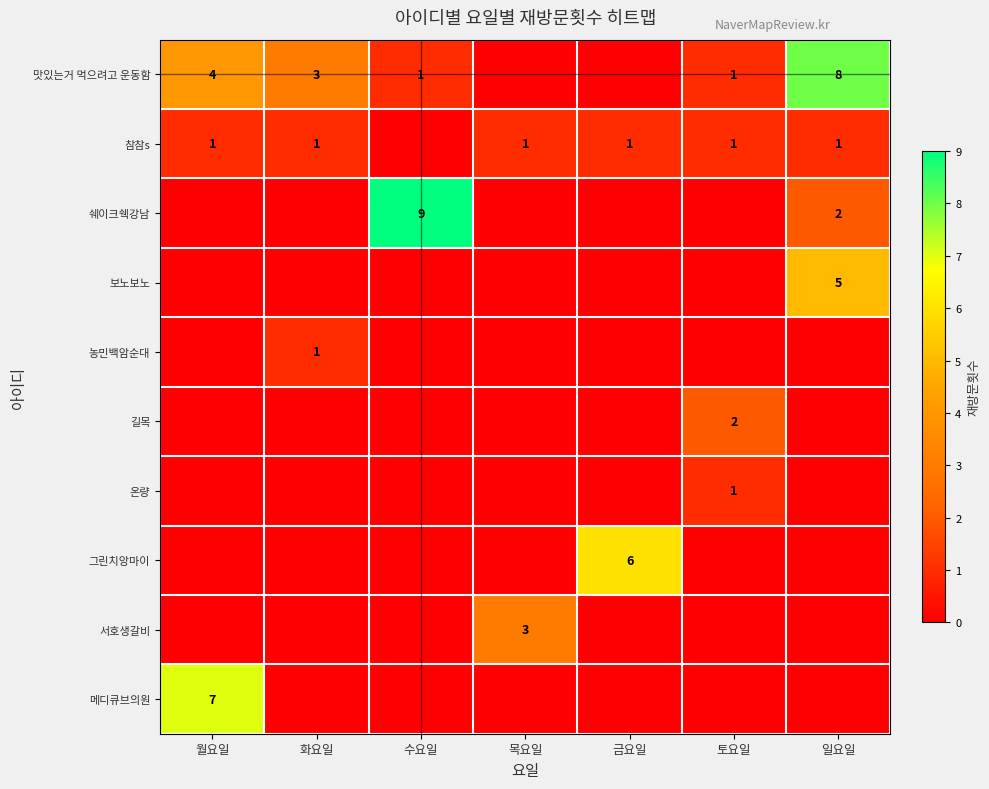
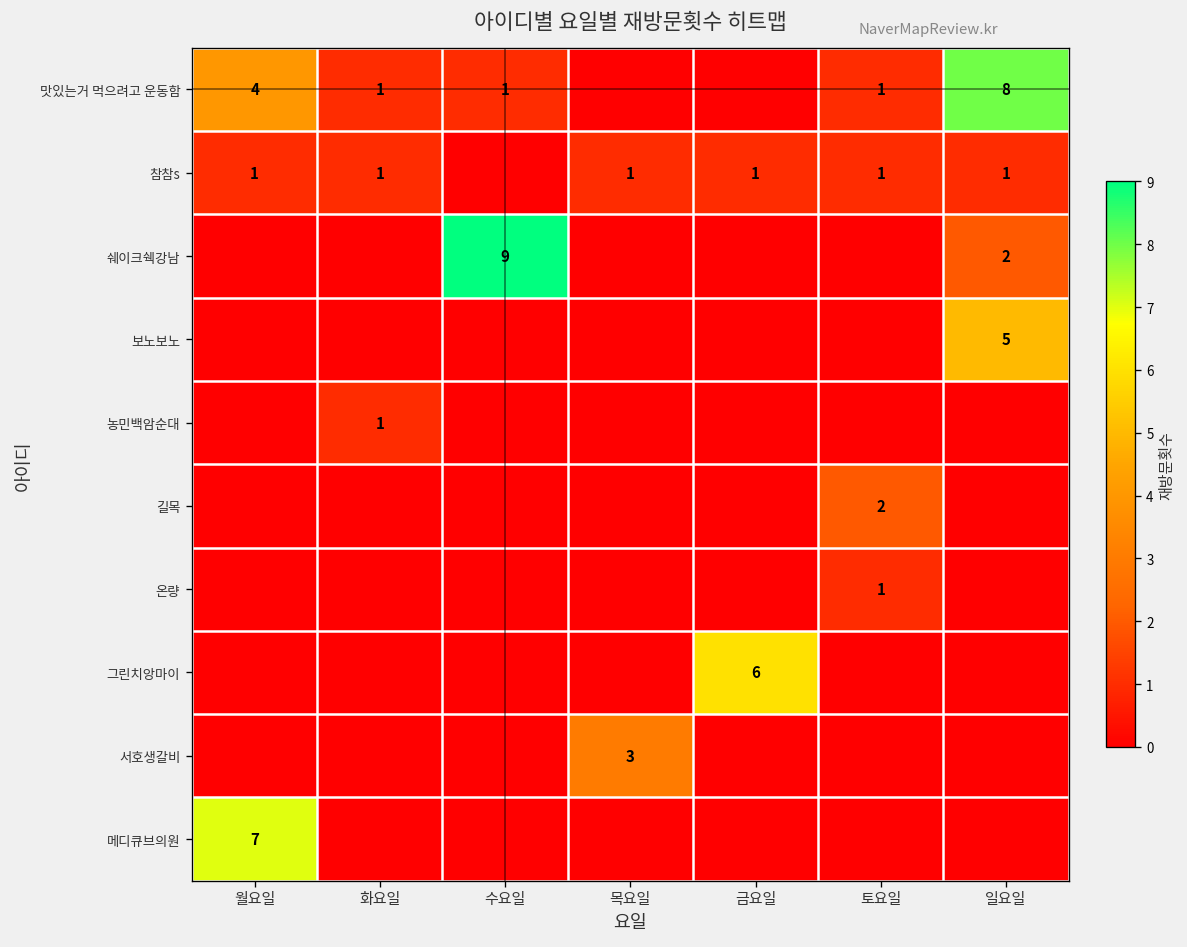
  {
    "맛있는거 먹으려고 운동함": {
      "월요일": 4,
-     "화요일": 3,
+     "화요일": 1,
      "수요일": 1,
      "토요일": 1,
      "일요일": 8
    },
    "참참s": {
      "월요일": 1,
      "화요일": 1,
      "목요일": 1,
      "금요일": 1,
      "토요일": 1,
      "일요일": 1
    },
    "쉐이크쉑강남": {
      "수요일": 9,
      "일요일": 2
    },
    "보노보노": {
      "일요일": 5
    },
    "농민백암순대": {
      "화요일": 1
    },
    "길목": {
      "토요일": 2
    },
    "온량": {
      "토요일": 1
    },
    "그린치앙마이": {
      "금요일": 6
    },
    "서호생갈비": {
      "목요일": 3
    },
    "메디큐브의원": {
      "월요일": 7
    }
  }
